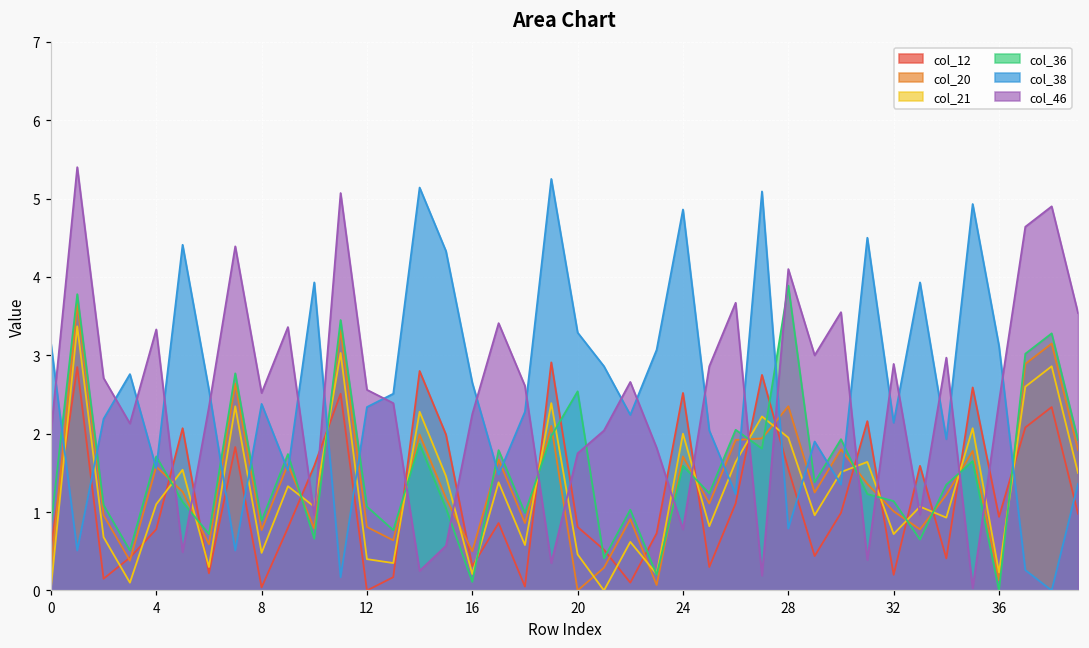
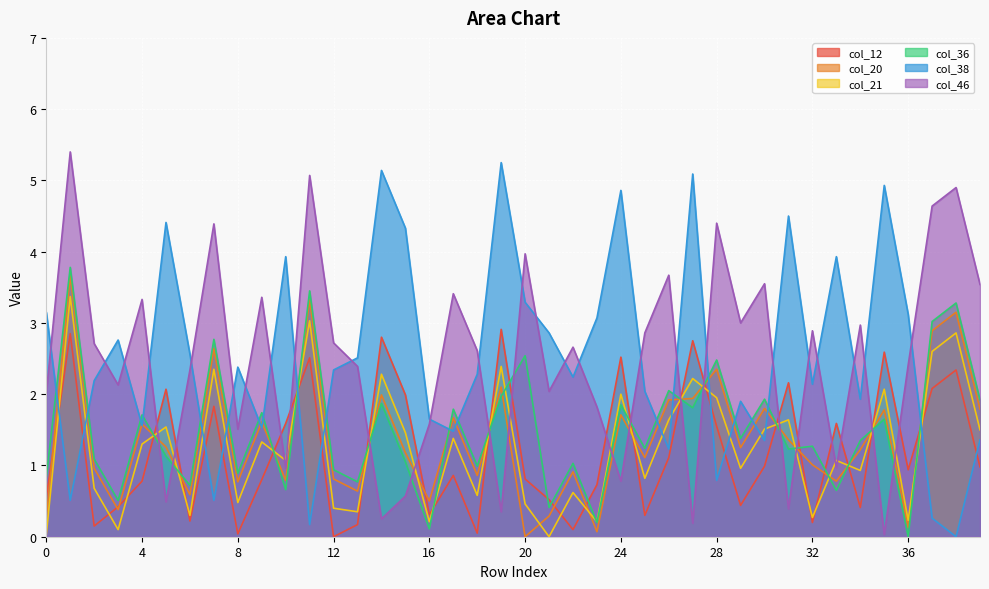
  {
    "col_21": {
      "0": 0.0,
-     "4": 1.1,
+     "4": 1.3,
      "8": 0.5,
      "12": 0.4,
      "16": 0.2,
      "20": 0.5,
      "24": 2.0,
      "28": 2.0,
-     "32": 0.7,
+     "32": 0.3,
      "36": 0.2
    },
    "col_36": {
      "0": 0.8,
      "4": 1.7,
      "8": 0.9,
-     "12": 1.1,
+     "12": 0.9,
      "16": 0.1,
      "20": 2.5,
-     "24": 1.6,
-     "28": 3.9,
-     "32": 1.1,
+     "24": 1.9,
+     "28": 2.5,
+     "32": 1.3,
      "36": 0.0
    },
    "col_38": {
      "0": 3.2,
      "8": 2.4,
      "12": 2.3,
-     "16": 2.7,
+     "16": 1.7,
      "20": 3.3,
      "24": 4.9,
      "28": 0.8,
      "32": 2.1,
      "36": 3.1
    },
    "col_46": {
      "0": 2.0,
      "4": 3.3,
-     "8": 2.5,
-     "12": 2.6,
-     "16": 2.3,
-     "20": 1.8,
+     "8": 1.5,
+     "12": 2.7,
+     "16": 1.6,
+     "20": 4.0,
      "24": 0.8,
-     "28": 4.1,
+     "28": 4.4,
      "32": 2.9,
      "36": 2.4
    }
  }
